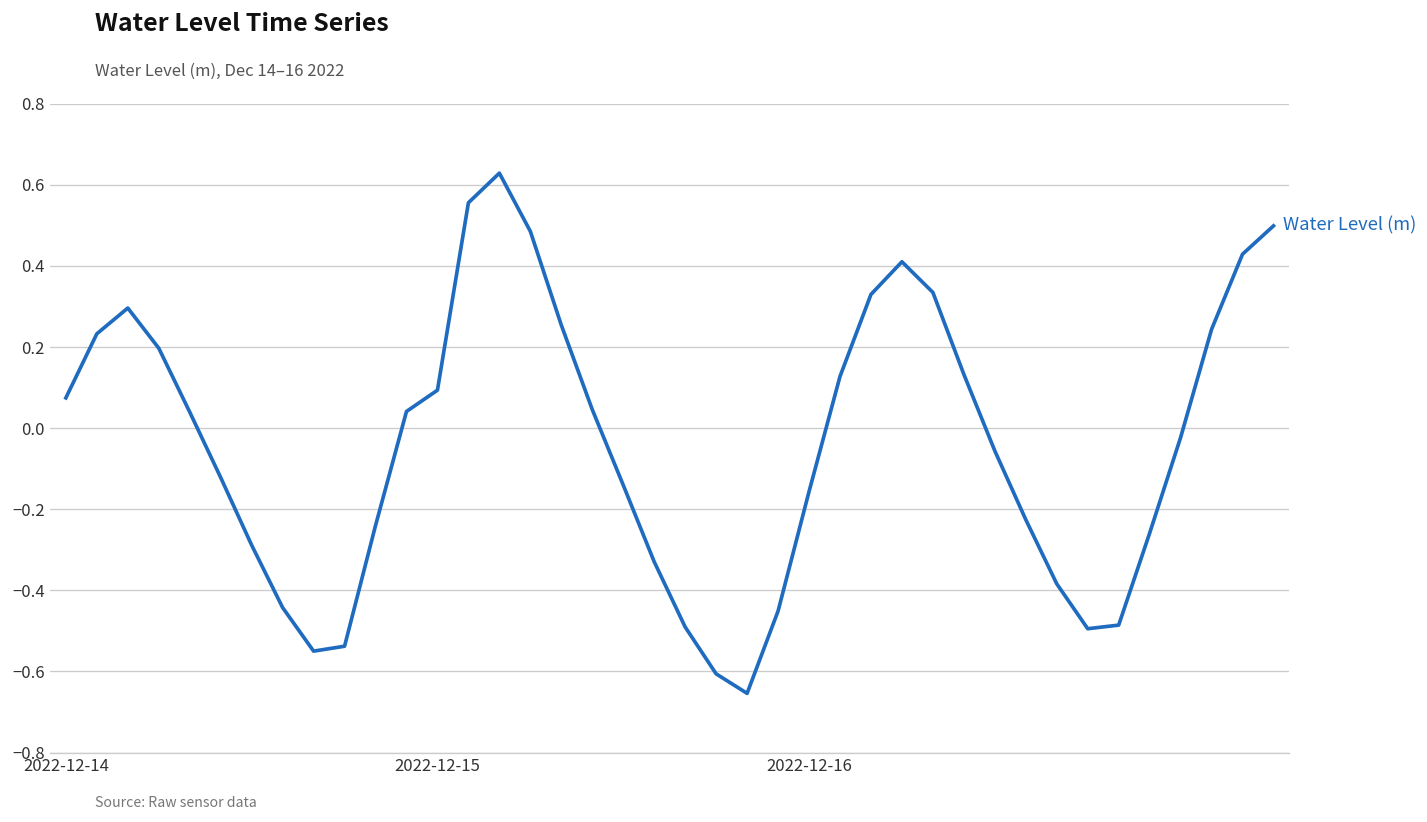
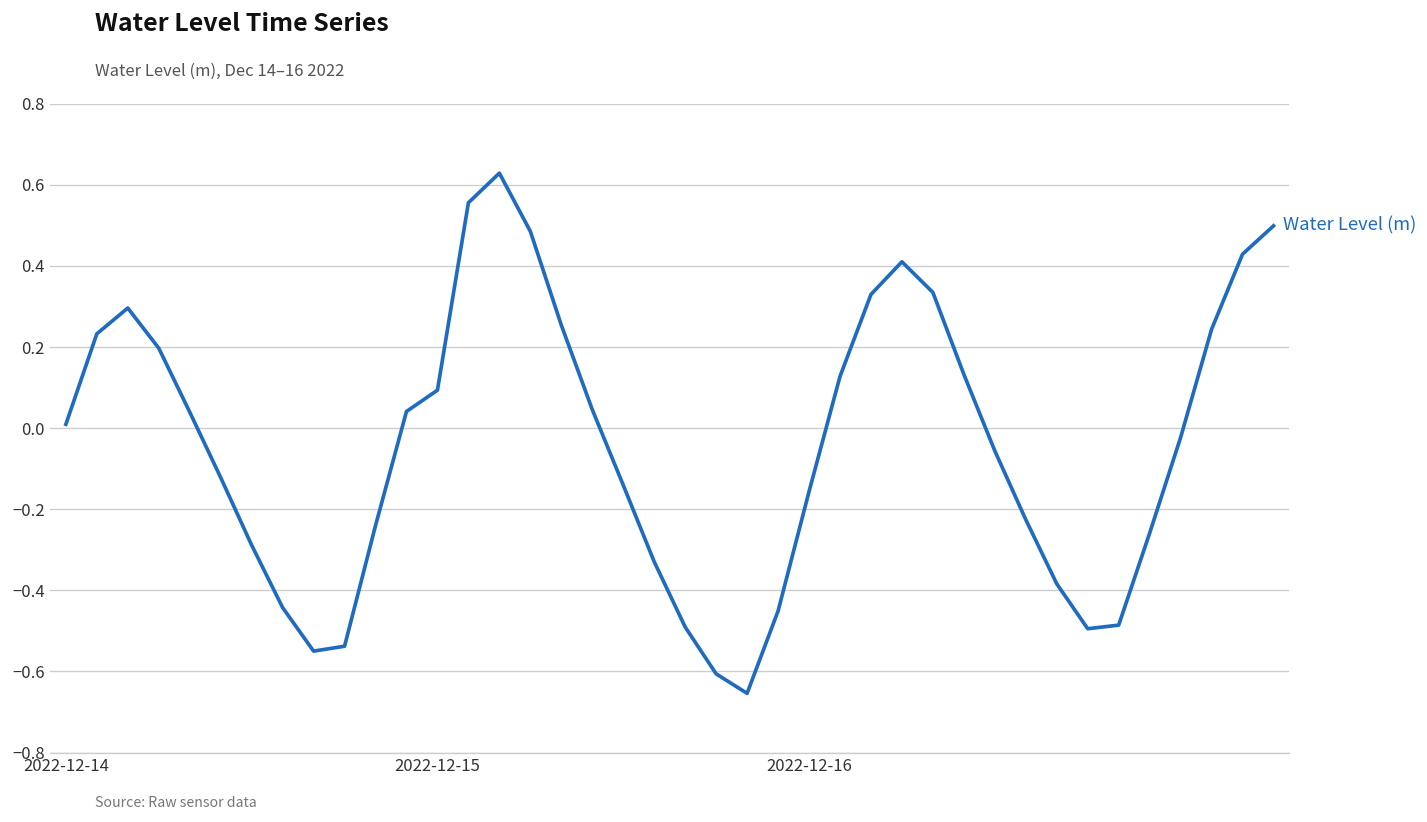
  {
-   "2022-12-14": 0.07,
+   "2022-12-14": 0.01,
    "2022-12-15": 0.09,
    "2022-12-16": -0.16
  }
